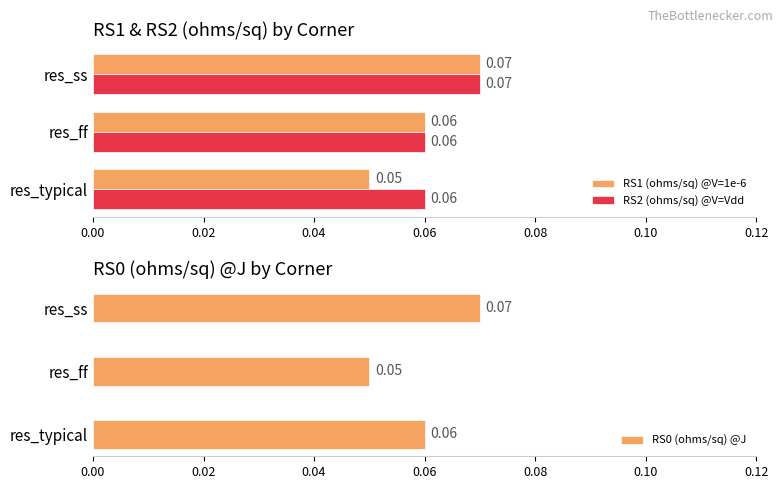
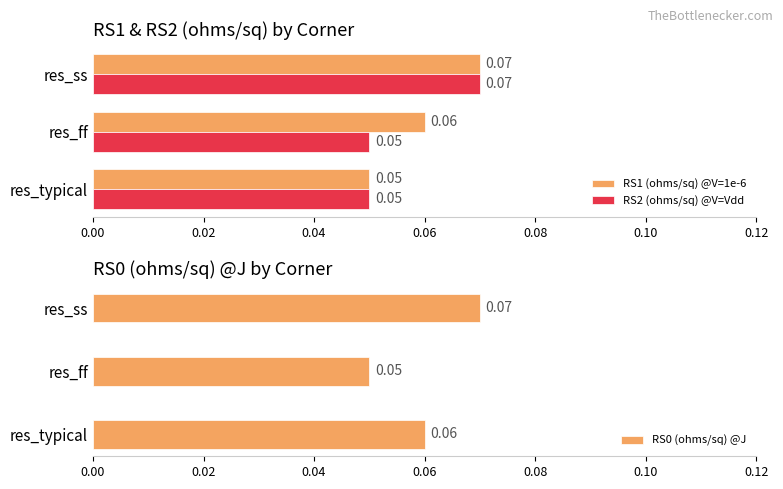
  {
    "RS1 & RS2 (ohms/sq) by Corner": {
      "RS1 (ohms/sq) @V=1e-6": {
        "res_ss": 0.07,
        "res_ff": 0.06,
        "res_typical": 0.05
      },
      "RS2 (ohms/sq) @V=Vdd": {
        "res_ss": 0.07,
-       "res_ff": 0.06,
-       "res_typical": 0.06
+       "res_ff": 0.05,
+       "res_typical": 0.05
      }
    },
    "RS0 (ohms/sq) @J by Corner": {
      "res_ss": 0.07,
      "res_ff": 0.05,
      "res_typical": 0.06
    }
  }
